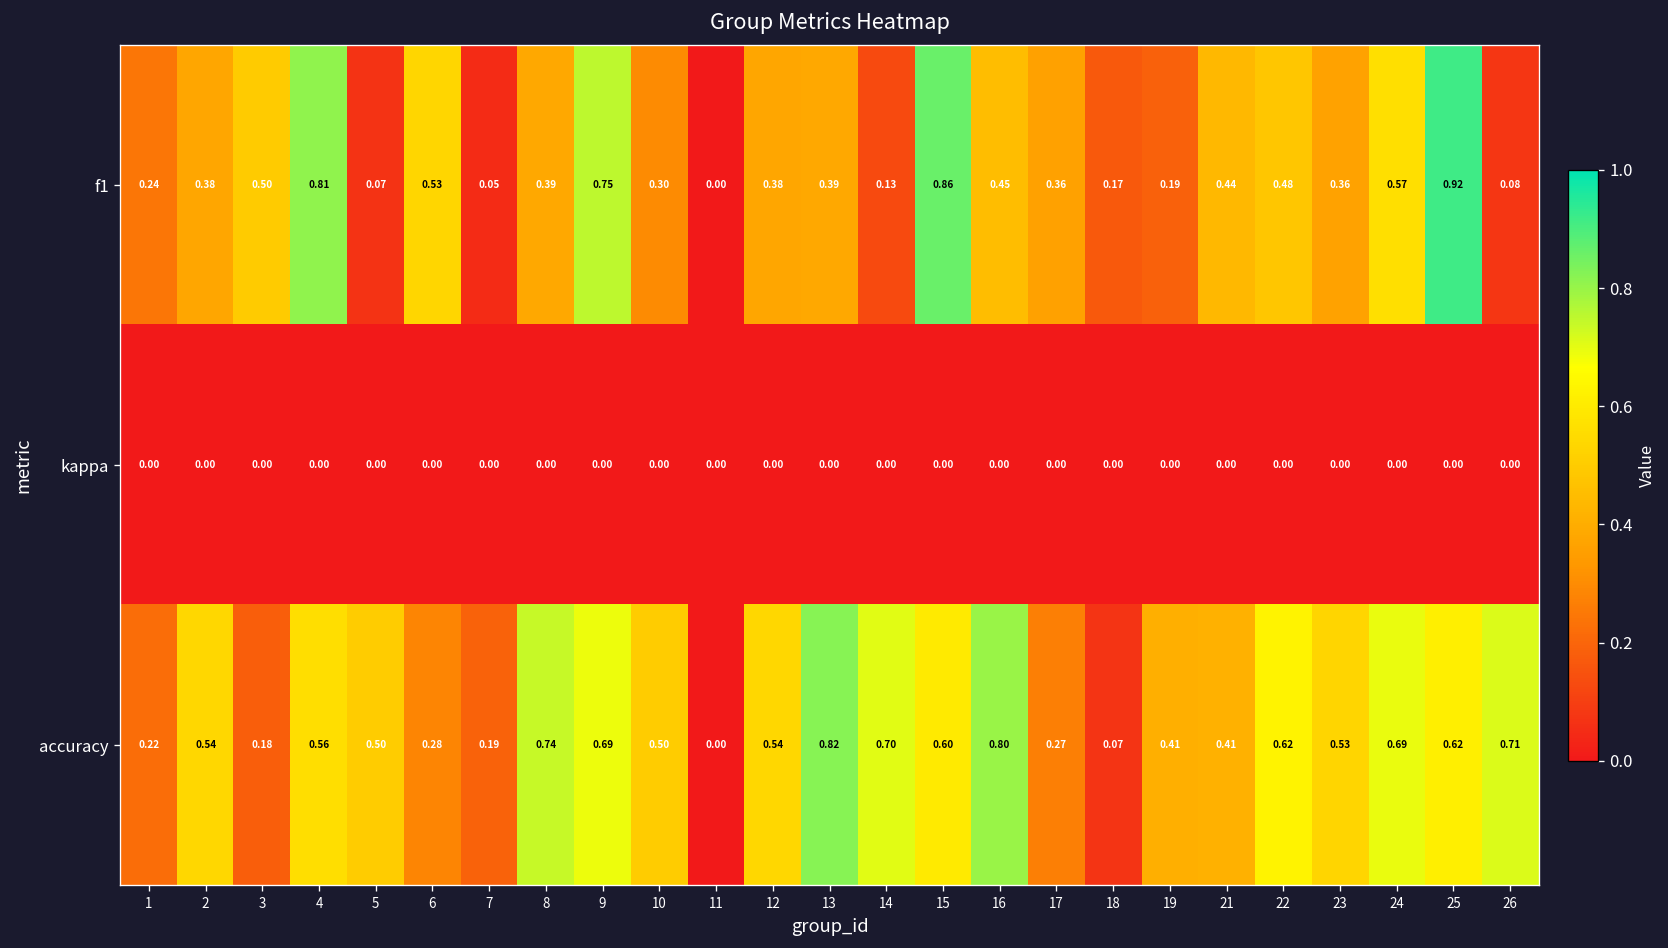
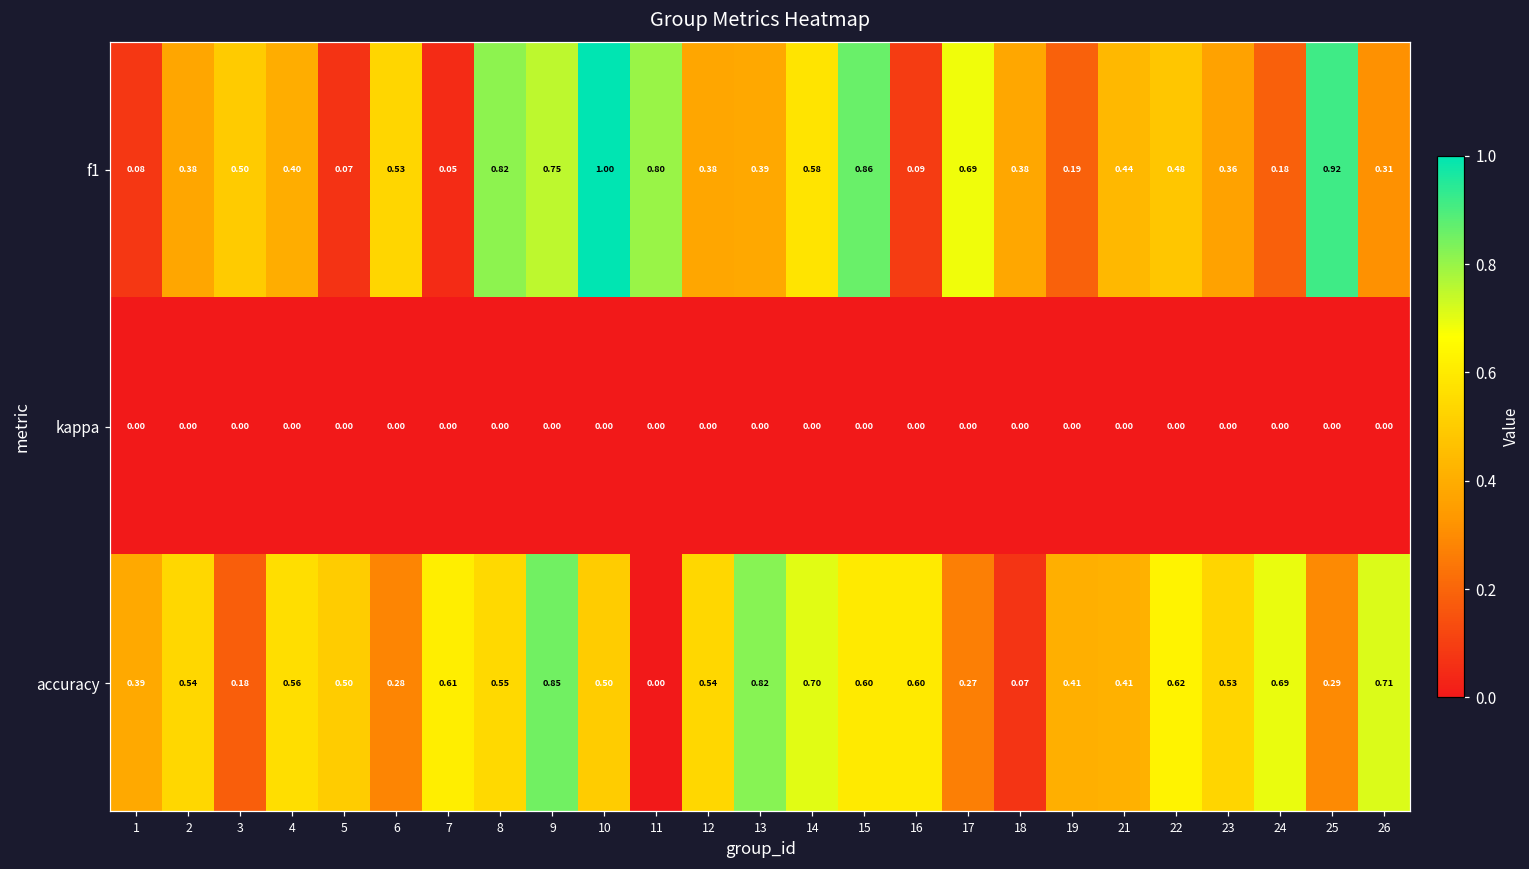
  {
    "f1": {
-     "1": 0.24,
+     "1": 0.08,
      "2": 0.38,
      "3": 0.50,
-     "4": 0.81,
+     "4": 0.40,
      "5": 0.07,
      "6": 0.53,
      "7": 0.05,
-     "8": 0.39,
+     "8": 0.82,
      "9": 0.75,
-     "10": 0.30,
-     "11": 0.00,
+     "10": 1.00,
+     "11": 0.80,
      "12": 0.38,
      "13": 0.39,
-     "14": 0.13,
+     "14": 0.58,
      "15": 0.86,
-     "16": 0.45,
-     "17": 0.36,
-     "18": 0.17,
+     "16": 0.09,
+     "17": 0.69,
+     "18": 0.38,
      "19": 0.19,
      "21": 0.44,
      "22": 0.48,
      "23": 0.36,
-     "24": 0.57,
+     "24": 0.18,
      "25": 0.92,
-     "26": 0.08
+     "26": 0.31
    },
    "kappa": {
      "1": 0.00,
      "2": 0.00,
      "3": 0.00,
      "4": 0.00,
      "5": 0.00,
      "6": 0.00,
      "7": 0.00,
      "8": 0.00,
      "9": 0.00,
      "10": 0.00,
      "11": 0.00,
      "12": 0.00,
      "13": 0.00,
      "14": 0.00,
      "15": 0.00,
      "16": 0.00,
      "17": 0.00,
      "18": 0.00,
      "19": 0.00,
      "21": 0.00,
      "22": 0.00,
      "23": 0.00,
      "24": 0.00,
      "25": 0.00,
      "26": 0.00
    },
    "accuracy": {
-     "1": 0.22,
+     "1": 0.39,
      "2": 0.54,
      "3": 0.18,
      "4": 0.56,
      "5": 0.50,
      "6": 0.28,
-     "7": 0.19,
-     "8": 0.74,
-     "9": 0.69,
+     "7": 0.61,
+     "8": 0.55,
+     "9": 0.85,
      "10": 0.50,
      "11": 0.00,
      "12": 0.54,
      "13": 0.82,
      "14": 0.70,
      "15": 0.60,
-     "16": 0.80,
+     "16": 0.60,
      "17": 0.27,
      "18": 0.07,
      "19": 0.41,
      "21": 0.41,
      "22": 0.62,
      "23": 0.53,
      "24": 0.69,
-     "25": 0.62,
+     "25": 0.29,
      "26": 0.71
    }
  }
